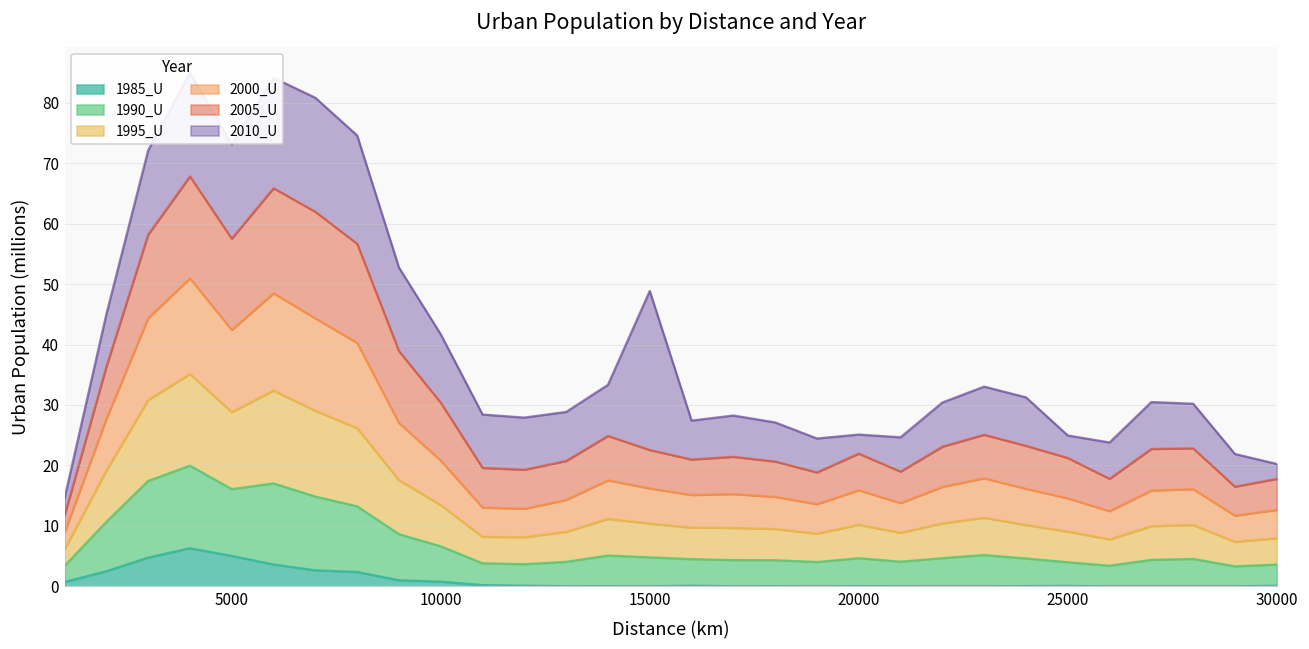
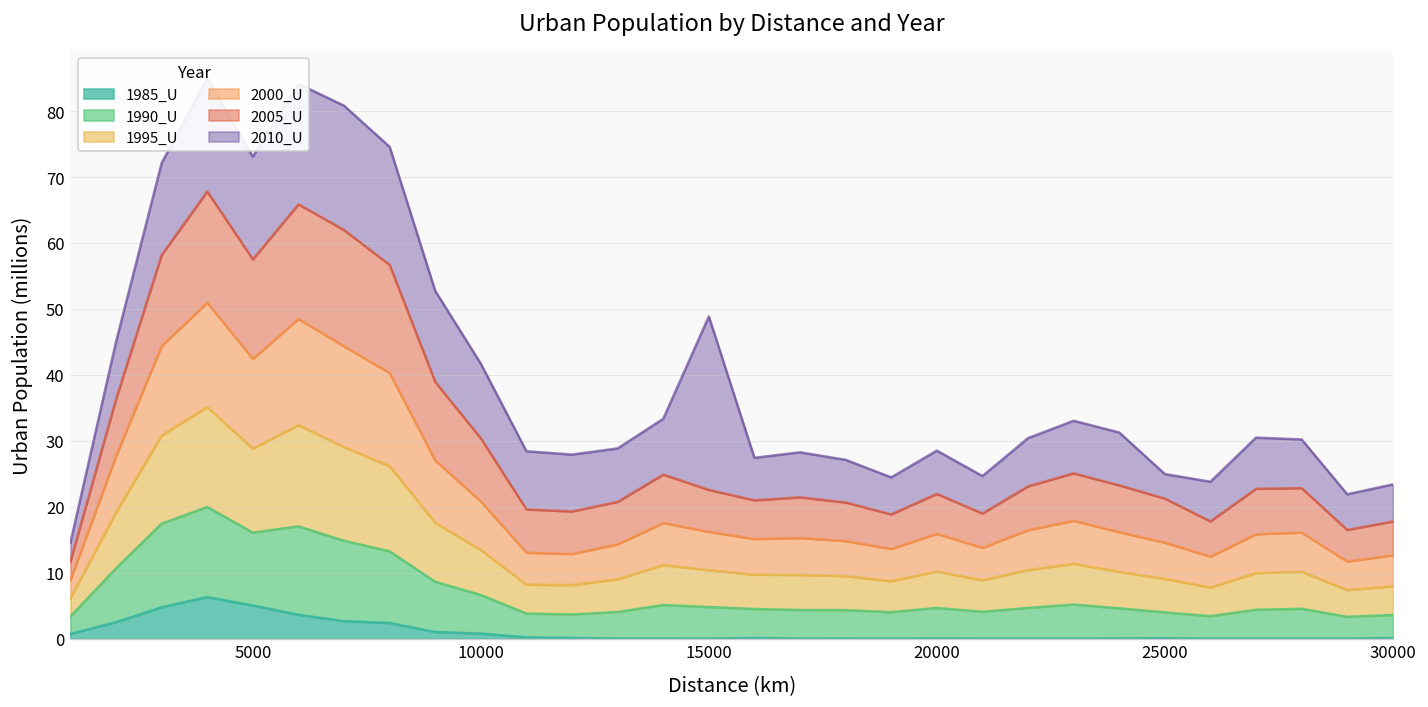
  {
    "2010_U": {
      "5000": 16,
      "10000": 11,
      "15000": 26,
-     "20000": 3,
+     "20000": 7,
      "25000": 4,
-     "30000": 2
+     "30000": 6
    }
  }
